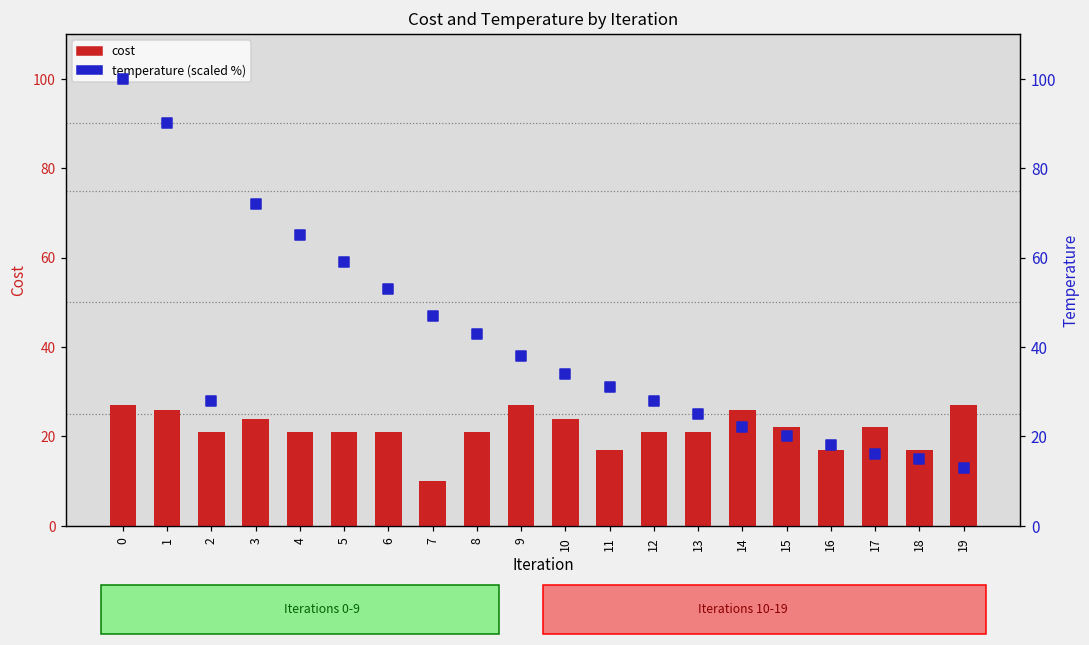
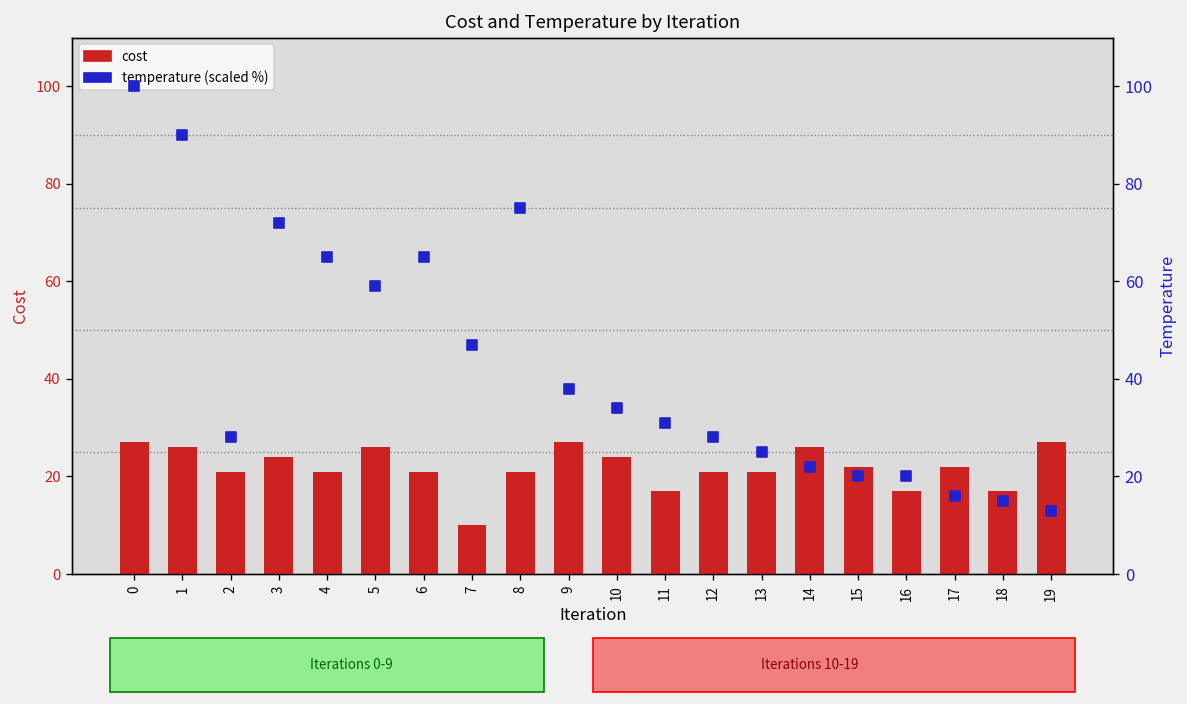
  {
    "cost": {
      "0": 27,
      "1": 26,
      "2": 21,
      "3": 24,
      "4": 21,
-     "5": 21,
+     "5": 26,
      "6": 21,
      "7": 10,
      "8": 21,
      "9": 27,
      "10": 24,
      "11": 17,
      "12": 21,
      "13": 21,
      "14": 26,
      "15": 22,
      "16": 17,
      "17": 22,
      "18": 17,
      "19": 27
    },
    "temperature (scaled %)": {
-     "6": 53,
-     "8": 43,
-     "16": 18
+     "6": 65,
+     "8": 75,
+     "16": 20
    }
  }
